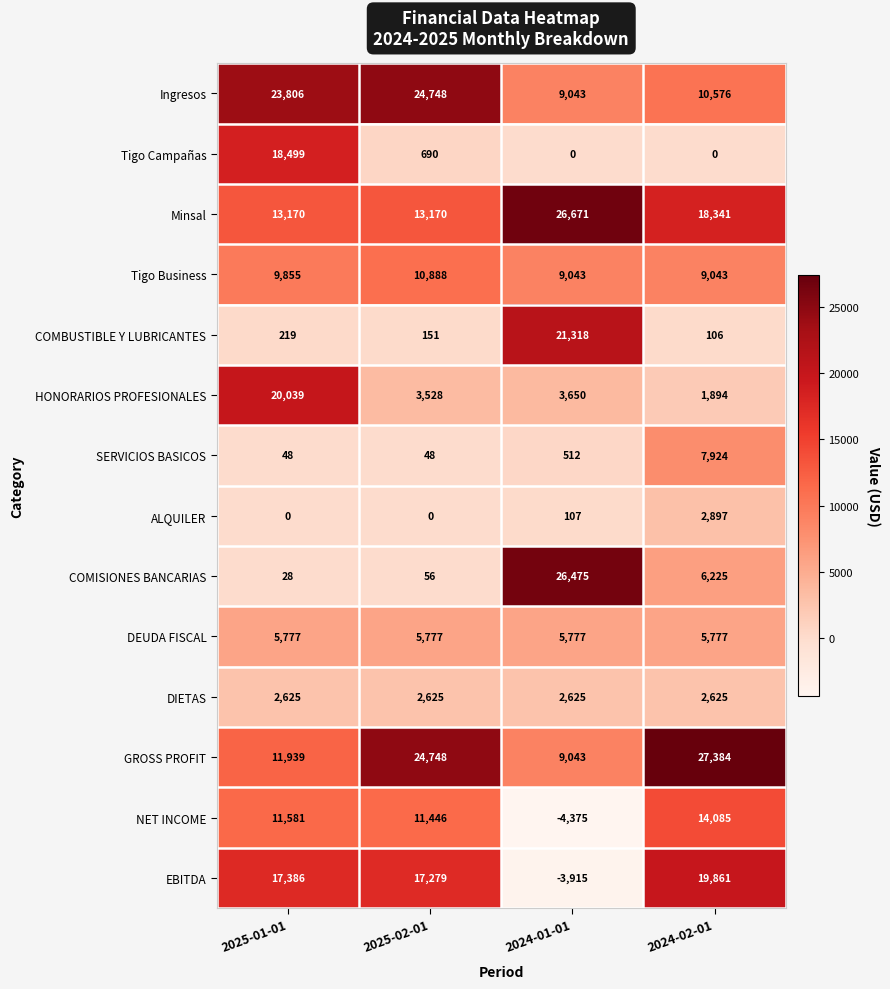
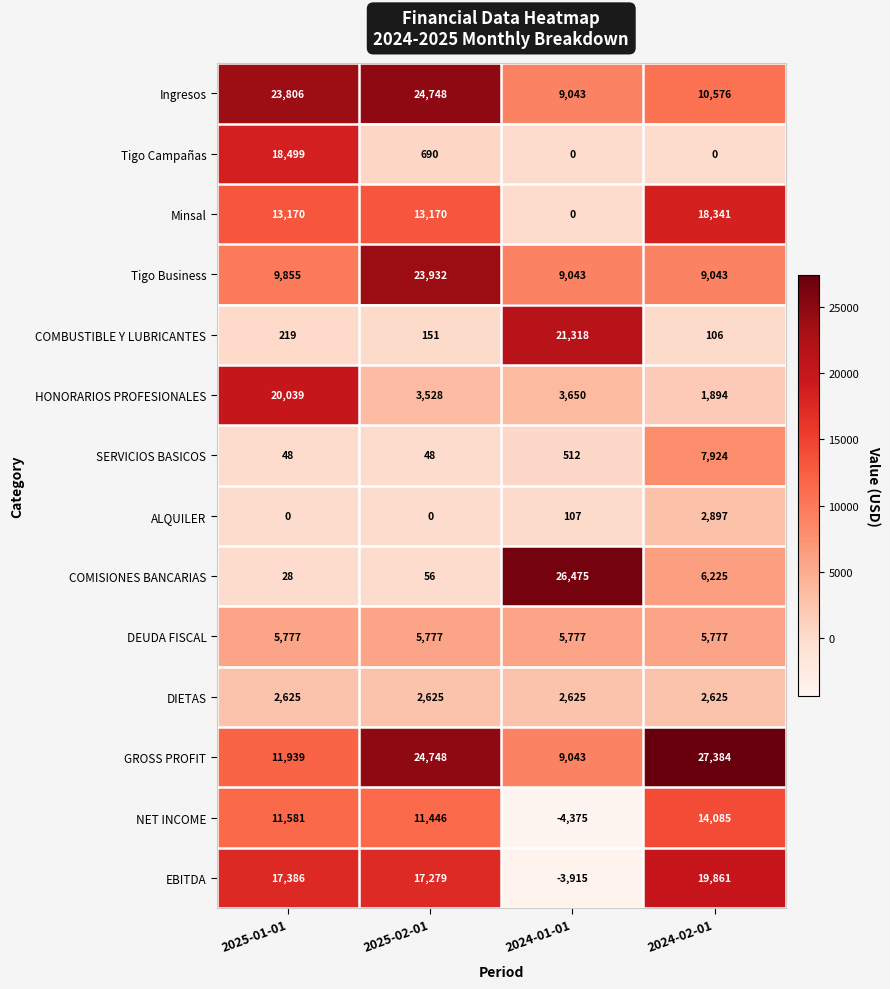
  {
    "Ingresos": {
      "2025-01-01": "23,806",
      "2025-02-01": "24,748",
      "2024-01-01": "9,043",
      "2024-02-01": "10,576"
    },
    "Tigo Campañas": {
      "2025-01-01": "18,499",
      "2025-02-01": "690",
      "2024-01-01": "0",
      "2024-02-01": "0"
    },
    "Minsal": {
      "2025-01-01": "13,170",
      "2025-02-01": "13,170",
-     "2024-01-01": "26,671",
+     "2024-01-01": "0",
      "2024-02-01": "18,341"
    },
    "Tigo Business": {
      "2025-01-01": "9,855",
-     "2025-02-01": "10,888",
+     "2025-02-01": "23,932",
      "2024-01-01": "9,043",
      "2024-02-01": "9,043"
    },
    "COMBUSTIBLE Y LUBRICANTES": {
      "2025-01-01": "219",
      "2025-02-01": "151",
      "2024-01-01": "21,318",
      "2024-02-01": "106"
    },
    "HONORARIOS PROFESIONALES": {
      "2025-01-01": "20,039",
      "2025-02-01": "3,528",
      "2024-01-01": "3,650",
      "2024-02-01": "1,894"
    },
    "SERVICIOS BASICOS": {
      "2025-01-01": "48",
      "2025-02-01": "48",
      "2024-01-01": "512",
      "2024-02-01": "7,924"
    },
    "ALQUILER": {
      "2025-01-01": "0",
      "2025-02-01": "0",
      "2024-01-01": "107",
      "2024-02-01": "2,897"
    },
    "COMISIONES BANCARIAS": {
      "2025-01-01": "28",
      "2025-02-01": "56",
      "2024-01-01": "26,475",
      "2024-02-01": "6,225"
    },
    "DEUDA FISCAL": {
      "2025-01-01": "5,777",
      "2025-02-01": "5,777",
      "2024-01-01": "5,777",
      "2024-02-01": "5,777"
    },
    "DIETAS": {
      "2025-01-01": "2,625",
      "2025-02-01": "2,625",
      "2024-01-01": "2,625",
      "2024-02-01": "2,625"
    },
    "GROSS PROFIT": {
      "2025-01-01": "11,939",
      "2025-02-01": "24,748",
      "2024-01-01": "9,043",
      "2024-02-01": "27,384"
    },
    "NET INCOME": {
      "2025-01-01": "11,581",
      "2025-02-01": "11,446",
      "2024-01-01": "-4,375",
      "2024-02-01": "14,085"
    },
    "EBITDA": {
      "2025-01-01": "17,386",
      "2025-02-01": "17,279",
      "2024-01-01": "-3,915",
      "2024-02-01": "19,861"
    }
  }
